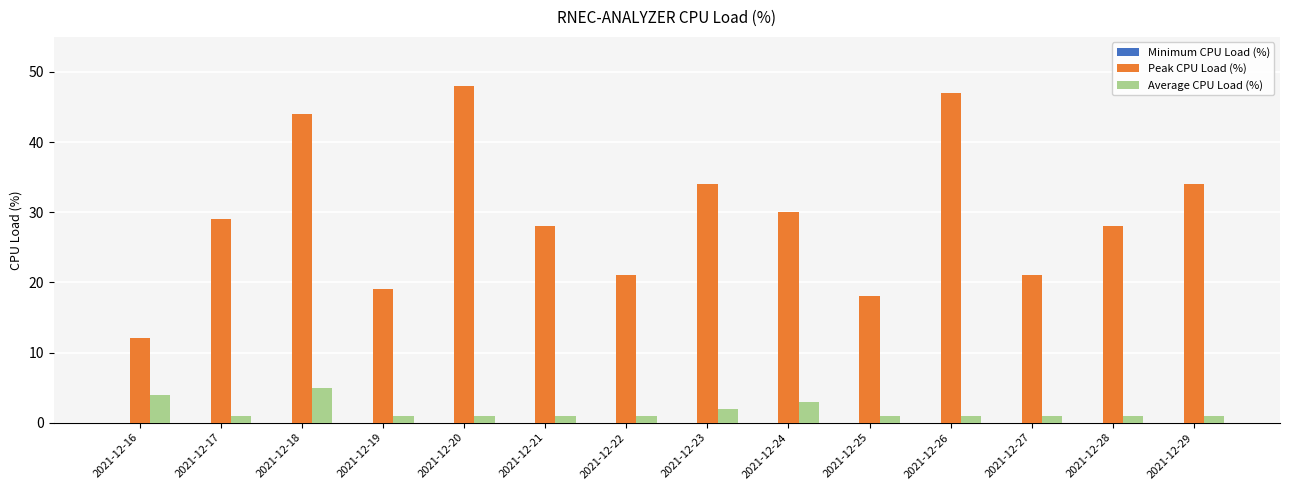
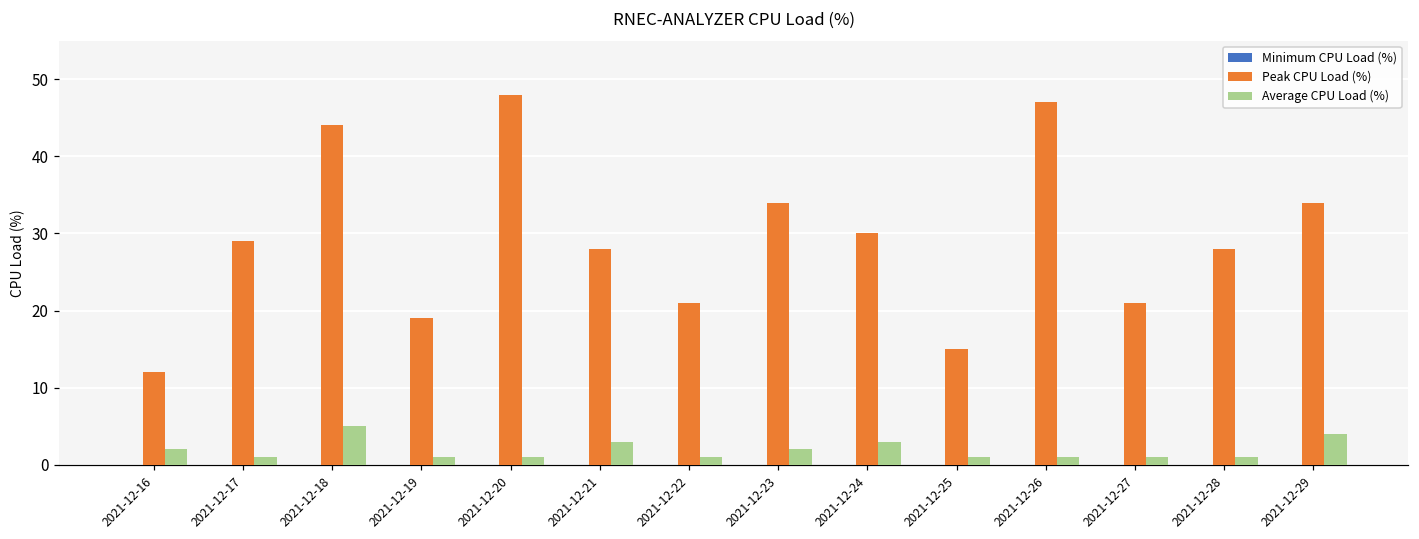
  {
    "Minimum CPU Load (%)": {
      "2021-12-16": 0,
      "2021-12-17": 0,
      "2021-12-18": 0,
      "2021-12-19": 0,
      "2021-12-20": 0,
      "2021-12-21": 0,
      "2021-12-22": 0,
      "2021-12-23": 0,
      "2021-12-24": 0,
      "2021-12-25": 0,
      "2021-12-26": 0,
      "2021-12-27": 0,
      "2021-12-28": 0,
      "2021-12-29": 0
    },
    "Peak CPU Load (%)": {
      "2021-12-16": 12,
      "2021-12-17": 29,
      "2021-12-18": 44,
      "2021-12-19": 19,
      "2021-12-20": 48,
      "2021-12-21": 28,
      "2021-12-22": 21,
      "2021-12-23": 34,
      "2021-12-24": 30,
-     "2021-12-25": 18,
+     "2021-12-25": 15,
      "2021-12-26": 47,
      "2021-12-27": 21,
      "2021-12-28": 28,
      "2021-12-29": 34
    },
    "Average CPU Load (%)": {
-     "2021-12-16": 4,
+     "2021-12-16": 2,
      "2021-12-17": 1,
      "2021-12-18": 5,
      "2021-12-19": 1,
      "2021-12-20": 1,
-     "2021-12-21": 1,
+     "2021-12-21": 3,
      "2021-12-22": 1,
      "2021-12-23": 2,
      "2021-12-24": 3,
      "2021-12-25": 1,
      "2021-12-26": 1,
      "2021-12-27": 1,
      "2021-12-28": 1,
-     "2021-12-29": 1
+     "2021-12-29": 4
    }
  }
